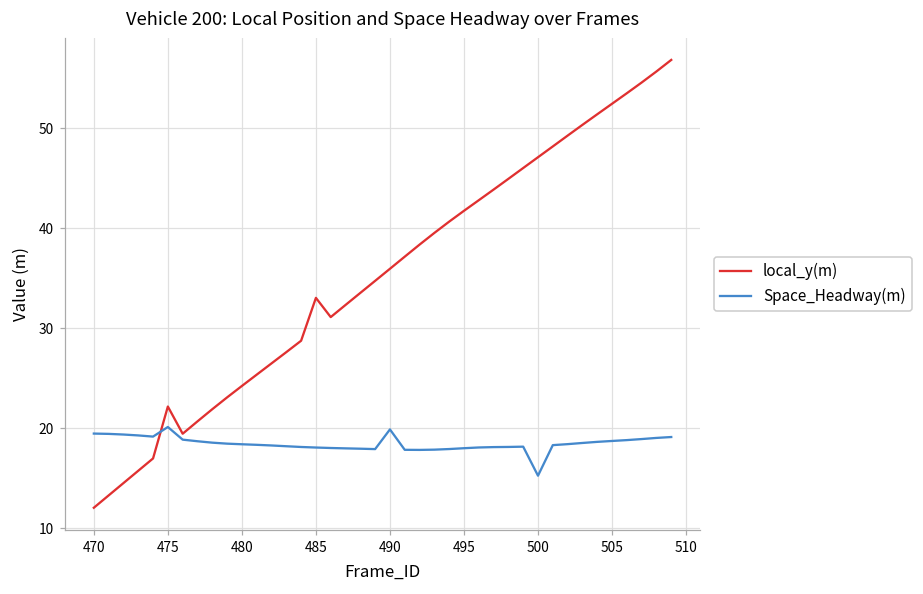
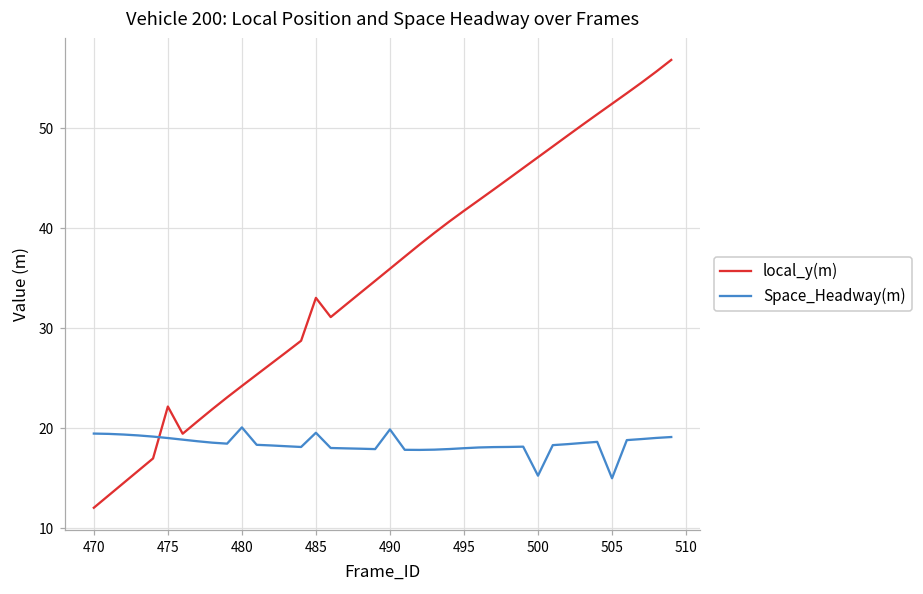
  {
    "local_y(m)": {
      "470": 12,
      "475": 22,
      "480": 24,
      "485": 33,
      "490": 36,
      "495": 42,
      "500": 47,
      "505": 52
    },
    "Space_Headway(m)": {
      "470": 19,
-     "475": 20,
-     "480": 18,
-     "485": 18,
+     "475": 19,
+     "480": 20,
+     "485": 20,
      "490": 20,
      "495": 18,
      "500": 15,
-     "505": 19
+     "505": 15
    }
  }
